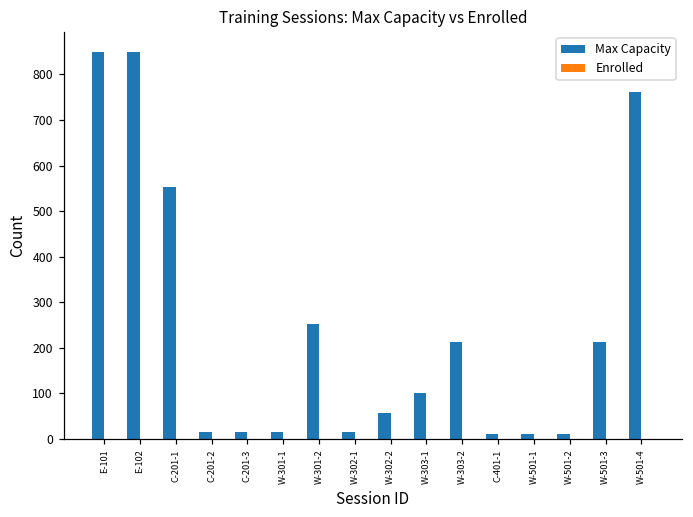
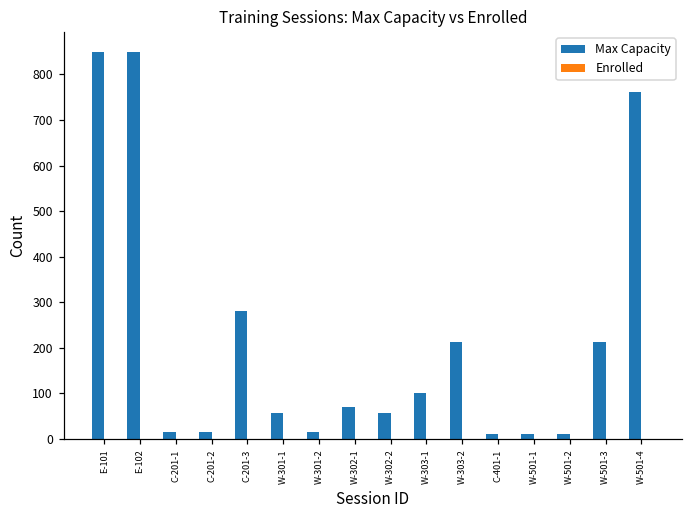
  {
    "Max Capacity": {
      "E-101": 850,
      "E-102": 850,
-     "C-201-1": 550,
+     "C-201-1": 20,
      "C-201-2": 20,
-     "C-201-3": 20,
-     "W-301-1": 20,
-     "W-301-2": 250,
-     "W-302-1": 20,
+     "C-201-3": 280,
+     "W-301-1": 60,
+     "W-301-2": 20,
+     "W-302-1": 70,
      "W-302-2": 60,
      "W-303-1": 100,
      "W-303-2": 210,
      "C-401-1": 10,
      "W-501-1": 10,
      "W-501-2": 10,
      "W-501-3": 210,
      "W-501-4": 760
    },
    "Enrolled": {
      "E-101": 0,
      "E-102": 0,
      "C-201-1": 0,
      "C-201-2": 0,
      "C-201-3": 0,
      "W-301-1": 0,
      "W-301-2": 0,
      "W-302-1": 0,
      "W-302-2": 0,
      "W-303-1": 0,
      "W-303-2": 0,
      "C-401-1": 0,
      "W-501-1": 0,
      "W-501-2": 0,
      "W-501-3": 0,
      "W-501-4": 0
    }
  }
